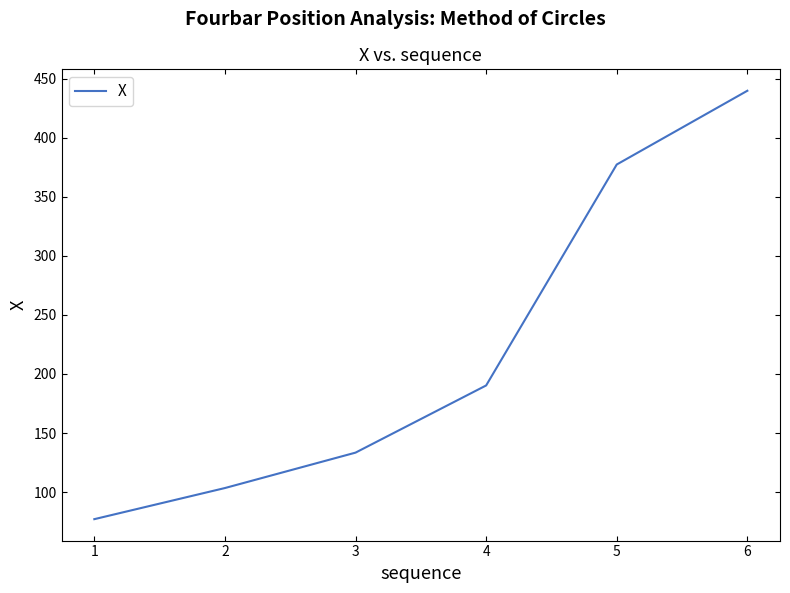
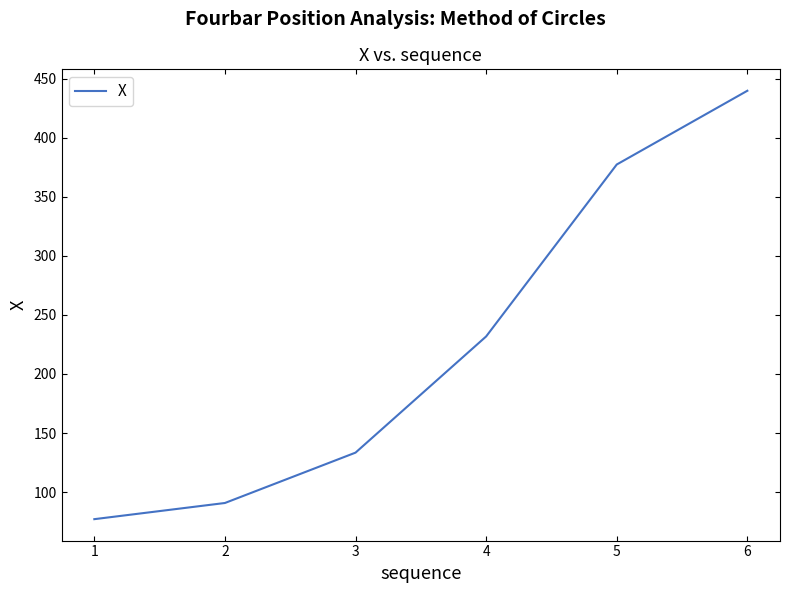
  {
    "1": 77,
-   "2": 103,
+   "2": 91,
    "3": 133,
-   "4": 190,
+   "4": 232,
    "5": 377,
    "6": 440
  }
